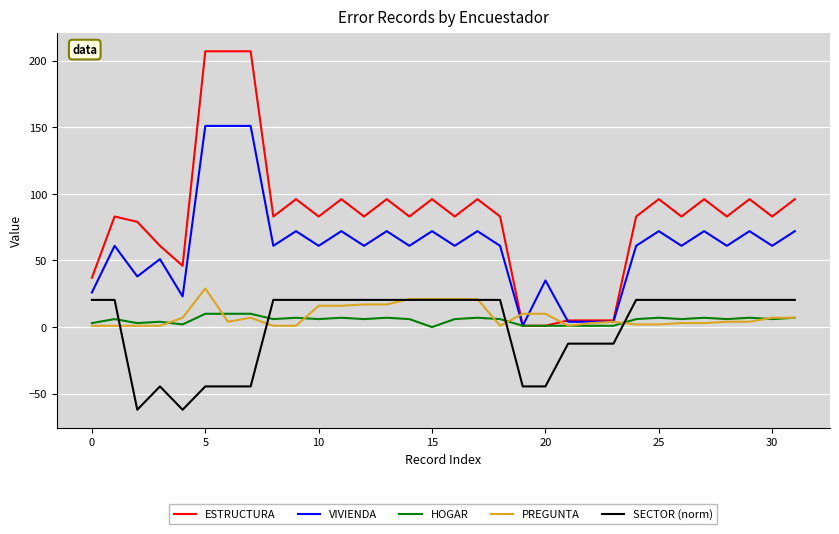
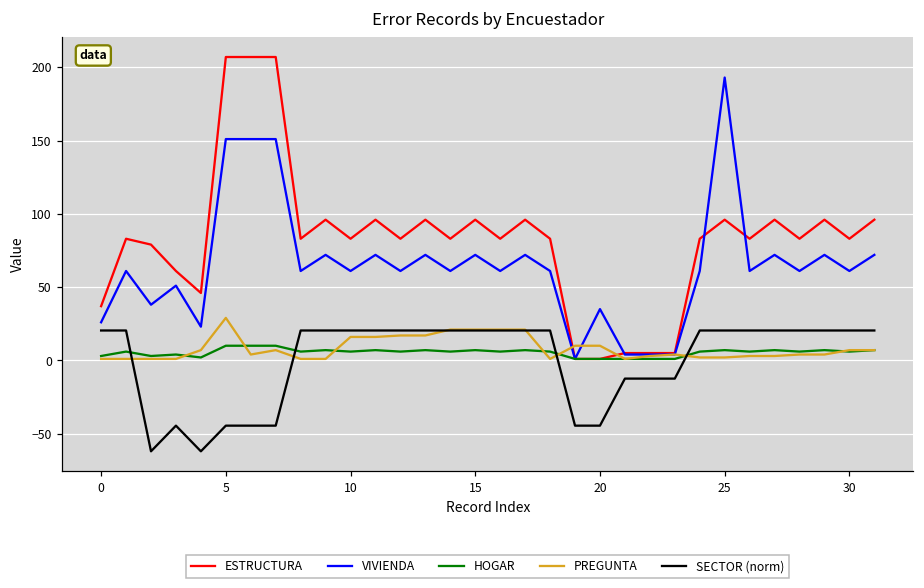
  {
    "ESTRUCTURA": {
      "0": 37,
      "5": 207,
      "10": 83,
      "15": 96,
      "25": 96,
      "30": 83
    },
    "VIVIENDA": {
      "0": 26,
      "5": 151,
      "10": 61,
      "15": 72,
      "20": 35,
-     "25": 72,
+     "25": 193,
      "30": 61
    },
    "HOGAR": {
      "0": 3,
      "5": 10,
      "10": 6,
-     "15": 0,
+     "15": 7,
      "25": 7
    },
    "PREGUNTA": {
      "0": 1,
      "5": 29,
      "10": 16,
      "20": 10,
      "25": 2
    },
    "SECTOR (norm)": {
      "0": 20,
      "5": -45,
      "10": 20,
      "20": -45,
      "25": 20,
      "30": 20
    }
  }
